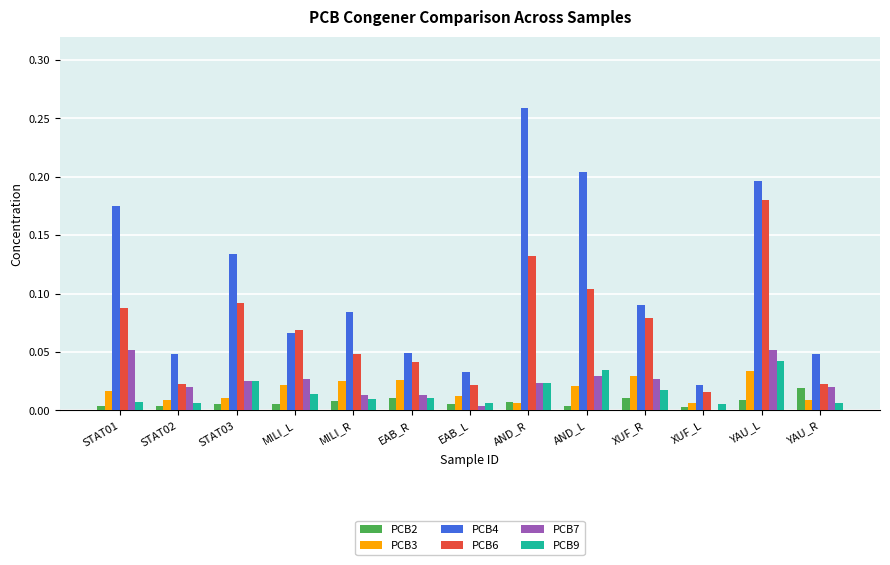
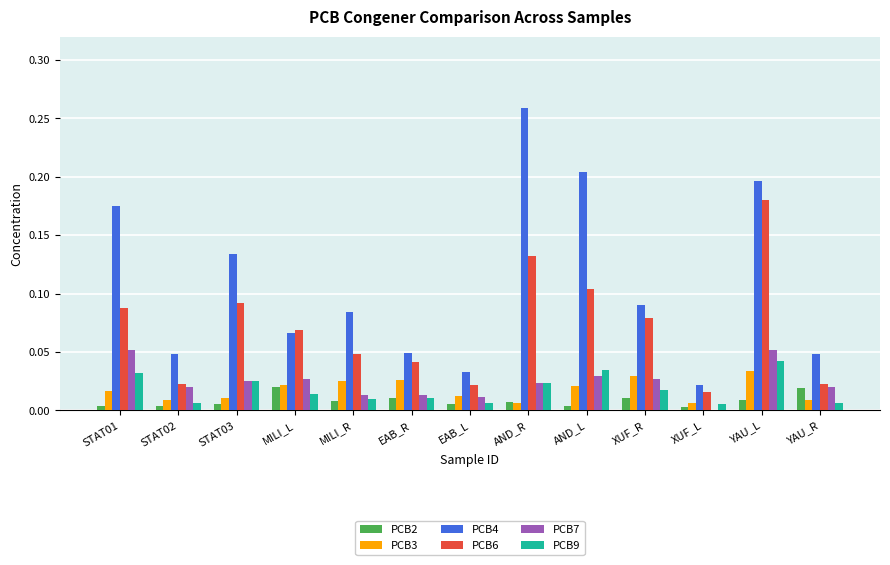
  {
    "PCB2": {
      "STAT01": 0.003,
      "STAT02": 0.004,
      "STAT03": 0.006,
-     "MILI_L": 0.005,
+     "MILI_L": 0.020,
      "MILI_R": 0.008,
      "EAB_R": 0.011,
      "EAB_L": 0.005,
      "AND_R": 0.007,
      "AND_L": 0.004,
      "XUF_R": 0.011,
      "XUF_L": 0.003,
      "YAU_L": 0.009,
      "YAU_R": 0.019
    },
    "PCB3": {
      "STAT01": 0.017,
      "STAT02": 0.009,
      "STAT03": 0.010,
      "MILI_L": 0.021,
      "MILI_R": 0.025,
      "EAB_R": 0.026,
      "EAB_L": 0.013,
      "AND_R": 0.007,
      "AND_L": 0.021,
      "XUF_R": 0.030,
      "XUF_L": 0.006,
      "YAU_L": 0.034,
      "YAU_R": 0.009
    },
    "PCB4": {
      "STAT01": 0.175,
      "STAT02": 0.048,
      "STAT03": 0.134,
      "MILI_L": 0.067,
      "MILI_R": 0.085,
      "EAB_R": 0.049,
      "EAB_L": 0.033,
      "AND_R": 0.259,
      "AND_L": 0.204,
      "XUF_R": 0.090,
      "XUF_L": 0.021,
      "YAU_L": 0.196,
      "YAU_R": 0.048
    },
    "PCB6": {
      "STAT01": 0.088,
      "STAT02": 0.022,
      "STAT03": 0.092,
      "MILI_L": 0.069,
      "MILI_R": 0.048,
      "EAB_R": 0.042,
      "EAB_L": 0.022,
      "AND_R": 0.132,
      "AND_L": 0.104,
      "XUF_R": 0.079,
      "XUF_L": 0.016,
      "YAU_L": 0.180,
      "YAU_R": 0.022
    },
    "PCB7": {
      "STAT01": 0.052,
      "STAT02": 0.020,
      "STAT03": 0.025,
      "MILI_L": 0.027,
      "MILI_R": 0.013,
      "EAB_R": 0.013,
-     "EAB_L": 0.004,
+     "EAB_L": 0.011,
      "AND_R": 0.023,
      "AND_L": 0.029,
      "XUF_R": 0.027,
      "XUF_L": 0.000,
      "YAU_L": 0.051,
      "YAU_R": 0.020
    },
    "PCB9": {
-     "STAT01": 0.007,
+     "STAT01": 0.032,
      "STAT02": 0.006,
      "STAT03": 0.025,
      "MILI_L": 0.014,
      "MILI_R": 0.010,
      "EAB_R": 0.011,
      "EAB_L": 0.006,
      "AND_R": 0.023,
      "AND_L": 0.034,
      "XUF_R": 0.017,
      "XUF_L": 0.005,
      "YAU_L": 0.043,
      "YAU_R": 0.006
    }
  }
